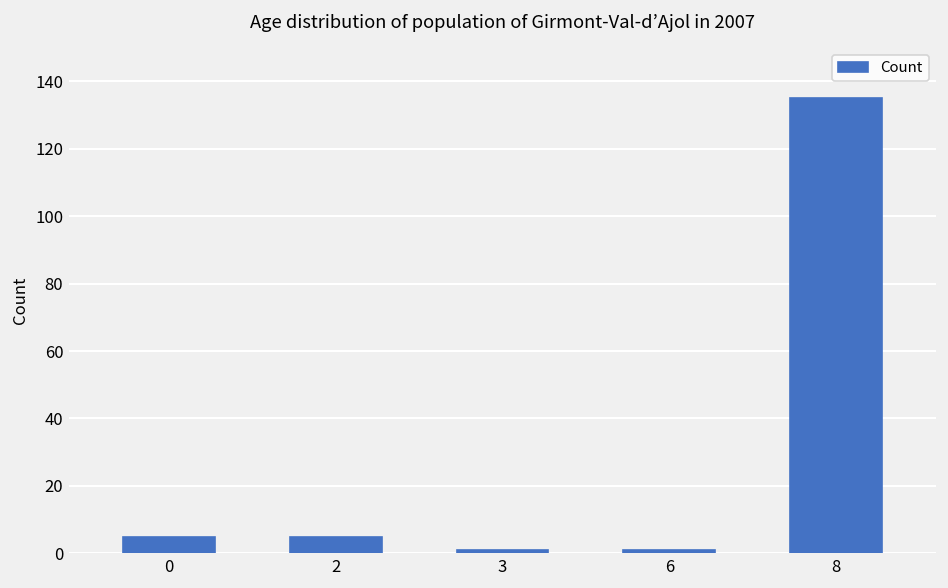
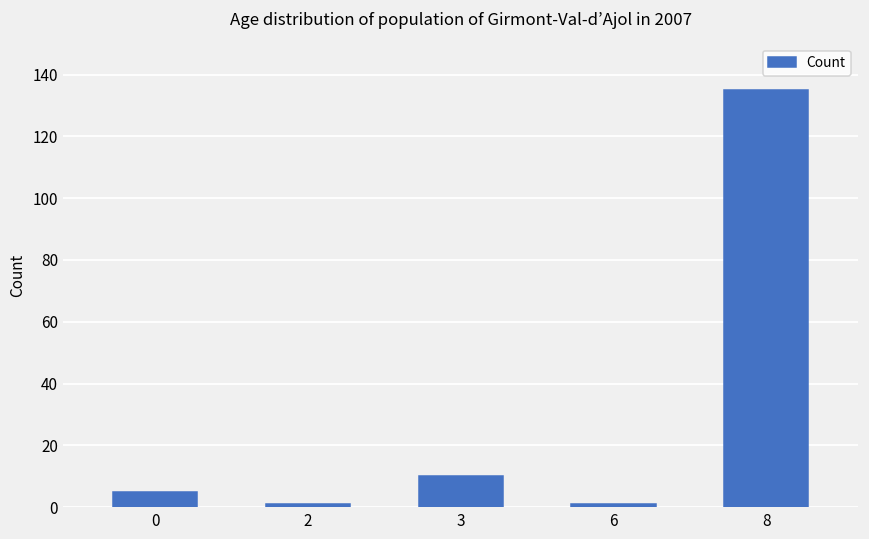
  {
    "0": 5,
-   "2": 5,
-   "3": 1,
+   "2": 1,
+   "3": 10,
    "6": 1,
    "8": 135
  }
